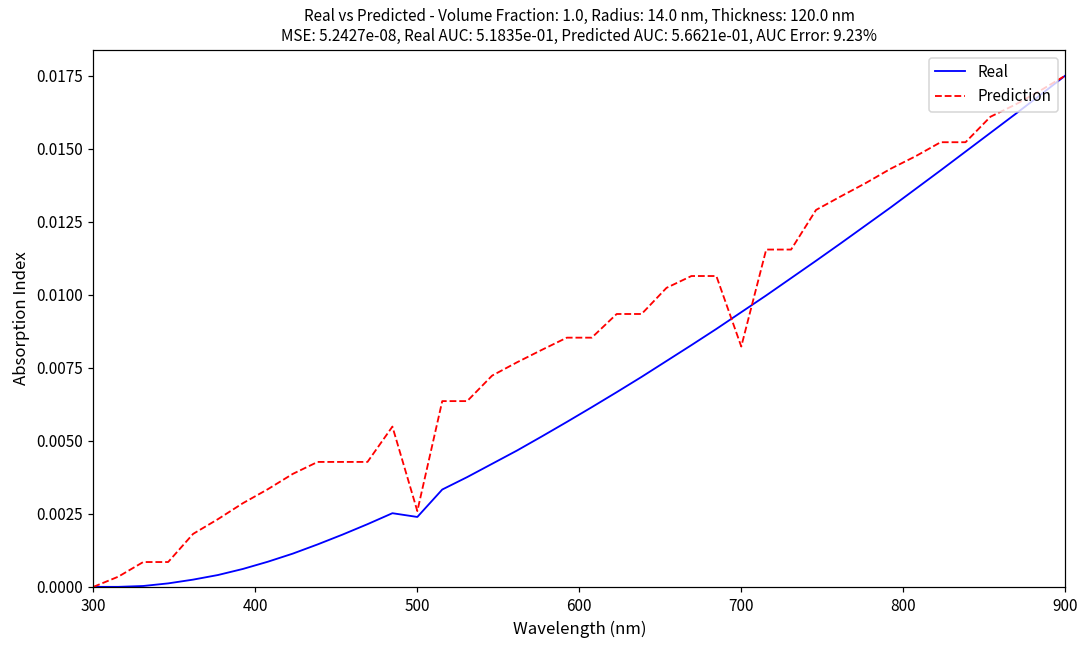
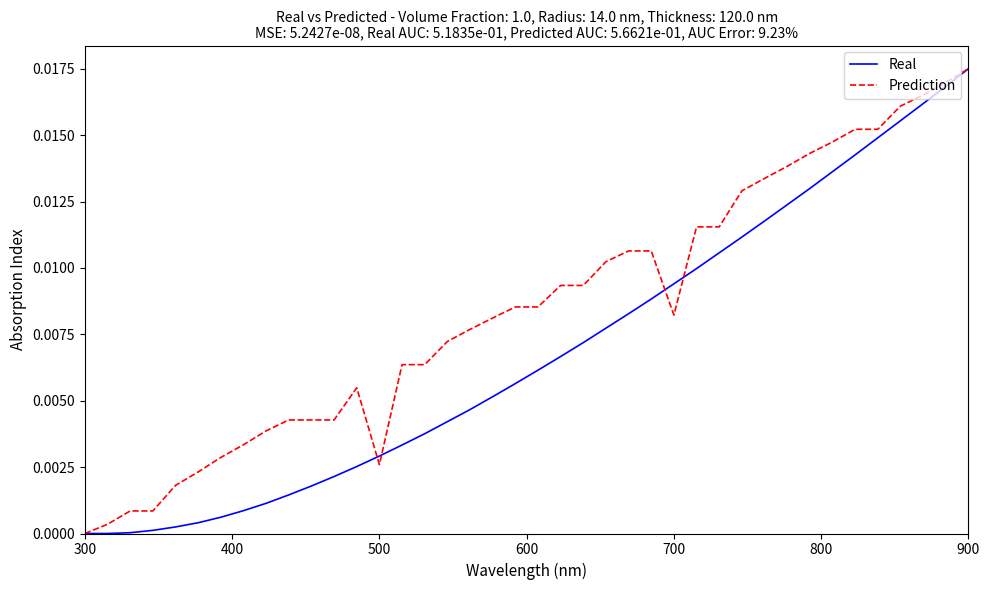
  {
    "Real": {
-     "500": 0.0024,
+     "500": 0.0029,
      "700": 0.0094
    },
    "Prediction": {
      "500": 0.0026,
      "700": 0.0082
    }
  }
